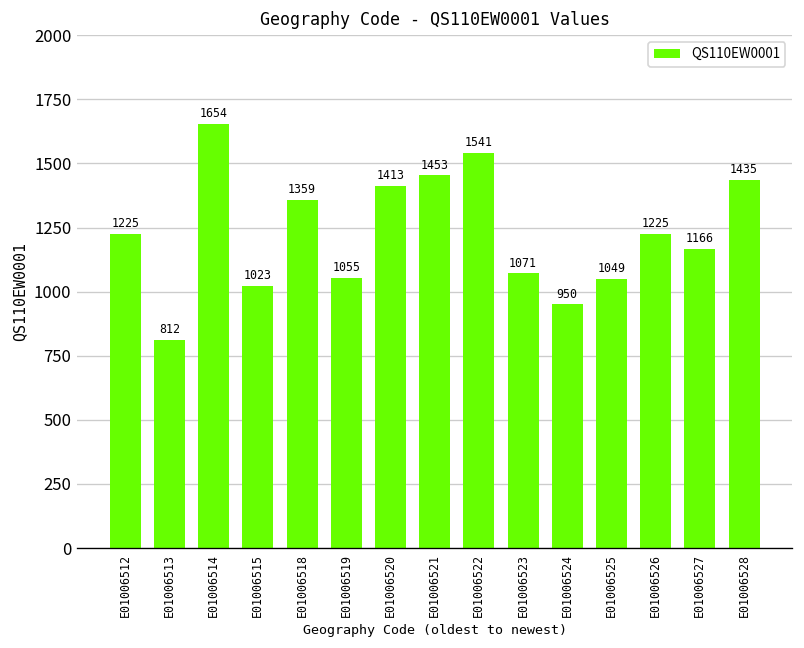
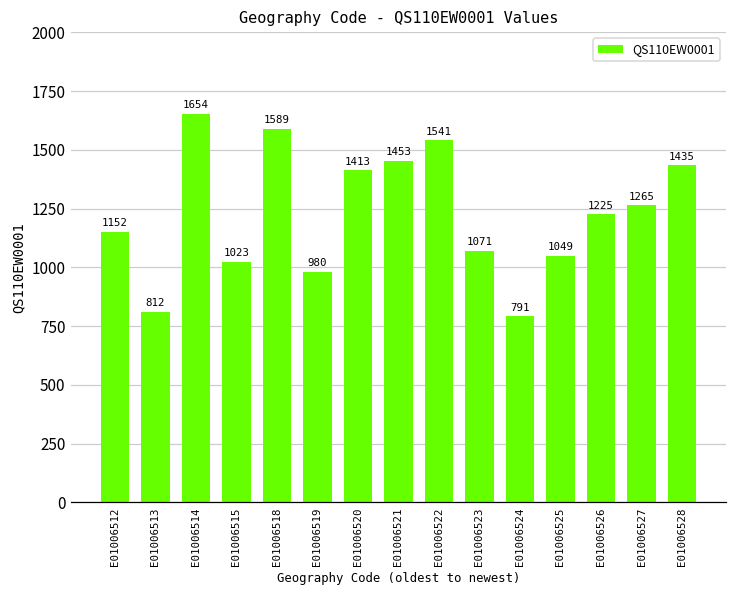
  {
-   "E01006512": 1225,
+   "E01006512": 1152,
    "E01006513": 812,
    "E01006514": 1654,
    "E01006515": 1023,
-   "E01006518": 1359,
-   "E01006519": 1055,
+   "E01006518": 1589,
+   "E01006519": 980,
    "E01006520": 1413,
    "E01006521": 1453,
    "E01006522": 1541,
    "E01006523": 1071,
-   "E01006524": 950,
+   "E01006524": 791,
    "E01006525": 1049,
    "E01006526": 1225,
-   "E01006527": 1166,
+   "E01006527": 1265,
    "E01006528": 1435
  }
